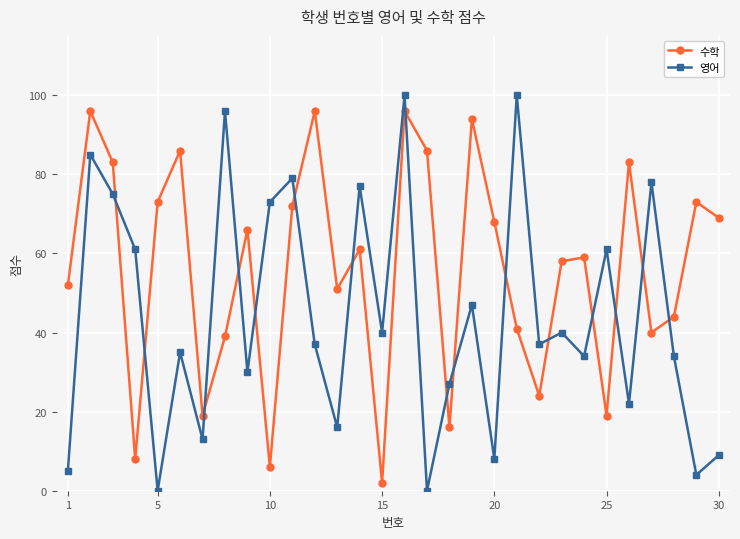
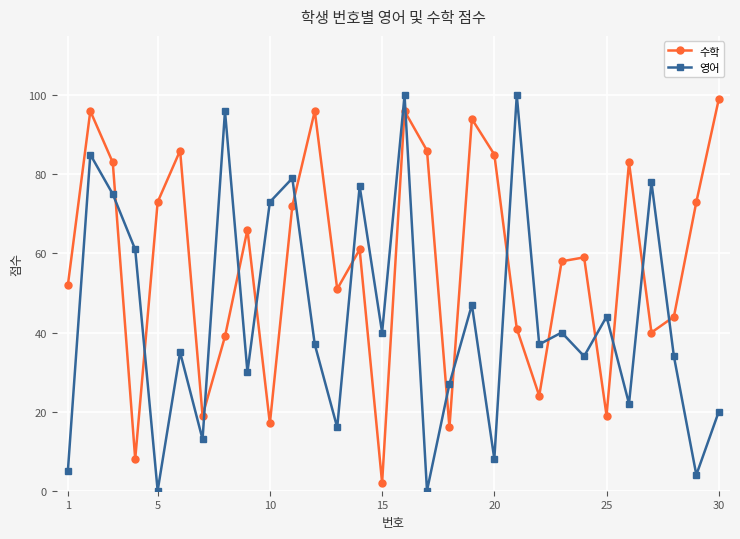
  {
    "수학": {
      "1": 52,
      "5": 73,
-     "10": 6,
+     "10": 17,
      "15": 2,
-     "20": 68,
+     "20": 85,
      "25": 19,
-     "30": 69
+     "30": 99
    },
    "영어": {
      "1": 5,
      "5": 0,
      "10": 73,
      "15": 40,
      "20": 8,
-     "25": 61,
-     "30": 9
+     "25": 44,
+     "30": 20
    }
  }
